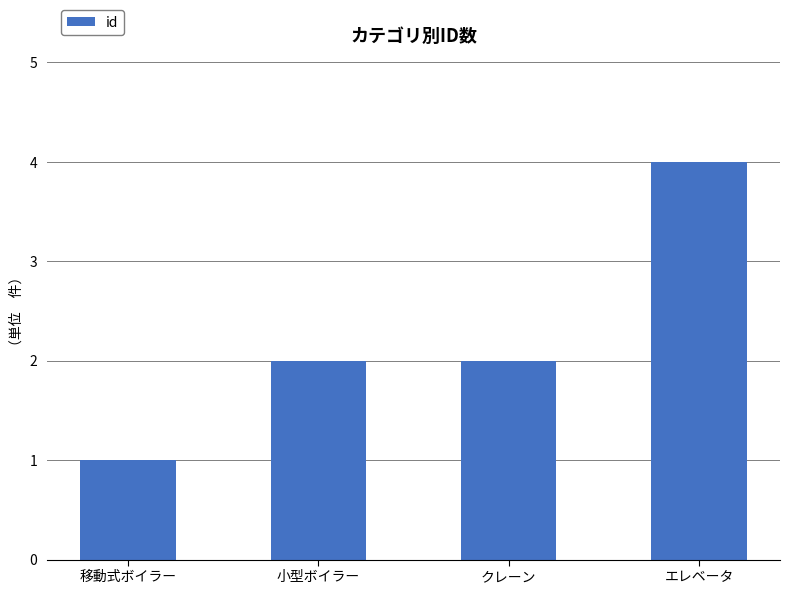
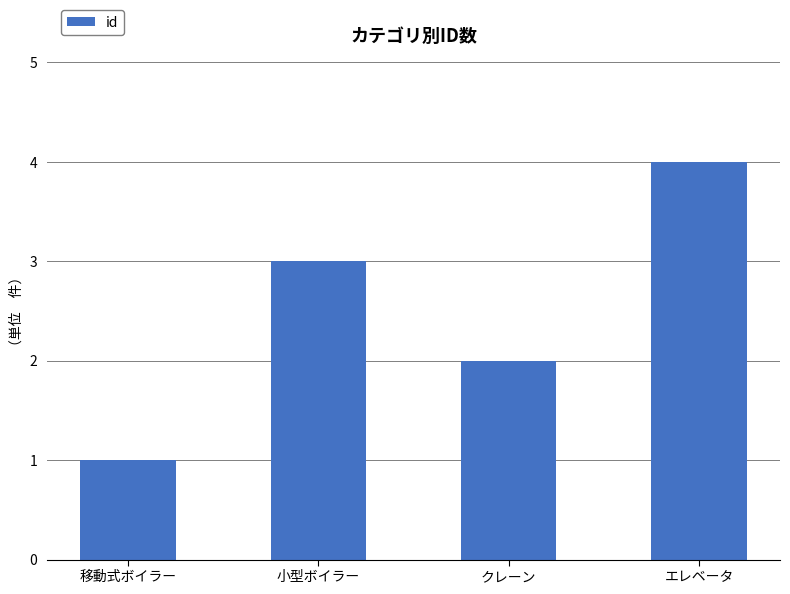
  {
    "移動式ボイラー": 1,
-   "小型ボイラー": 2,
+   "小型ボイラー": 3,
    "クレーン": 2,
    "エレベータ": 4
  }
